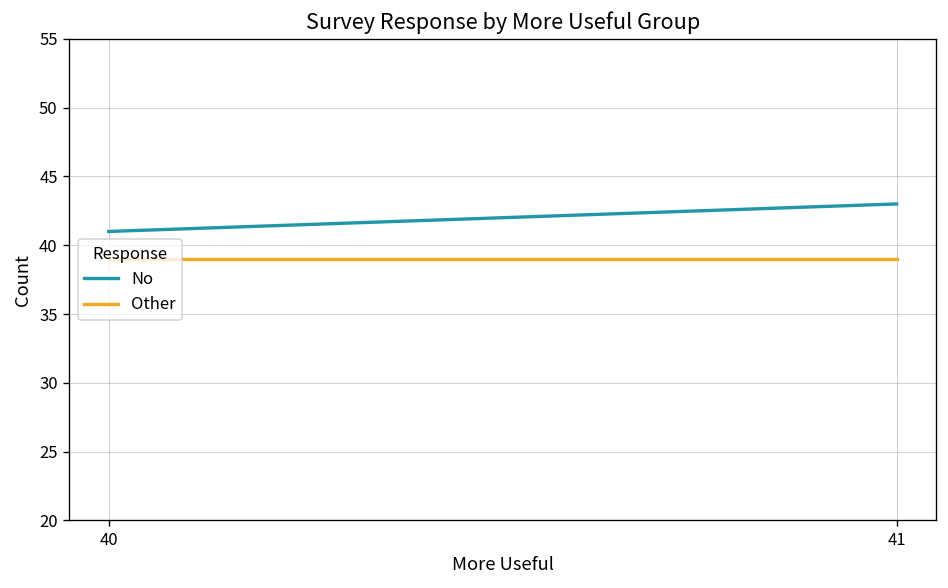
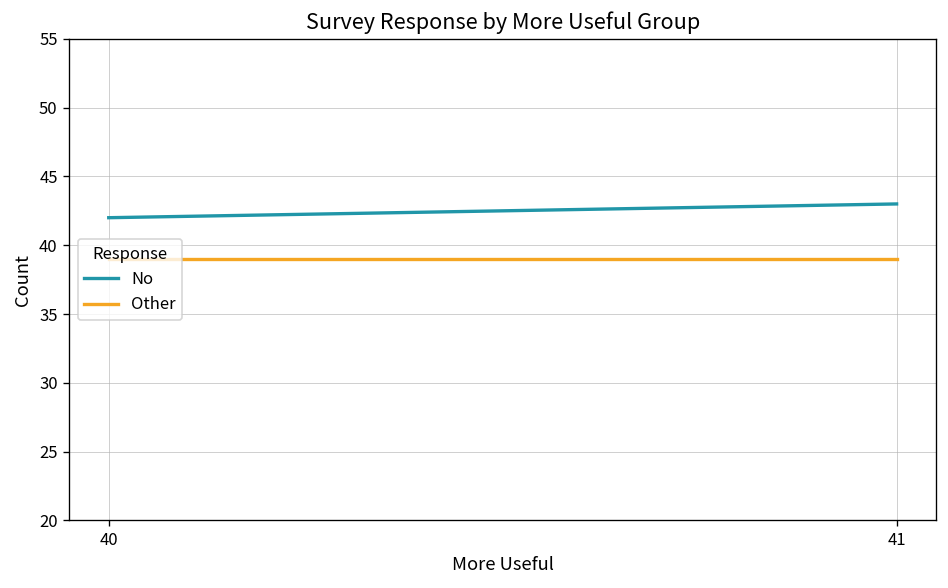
  {
    "No": {
-     "40": 41,
+     "40": 42,
      "41": 43
    },
    "Other": {
      "41": 39
    }
  }
